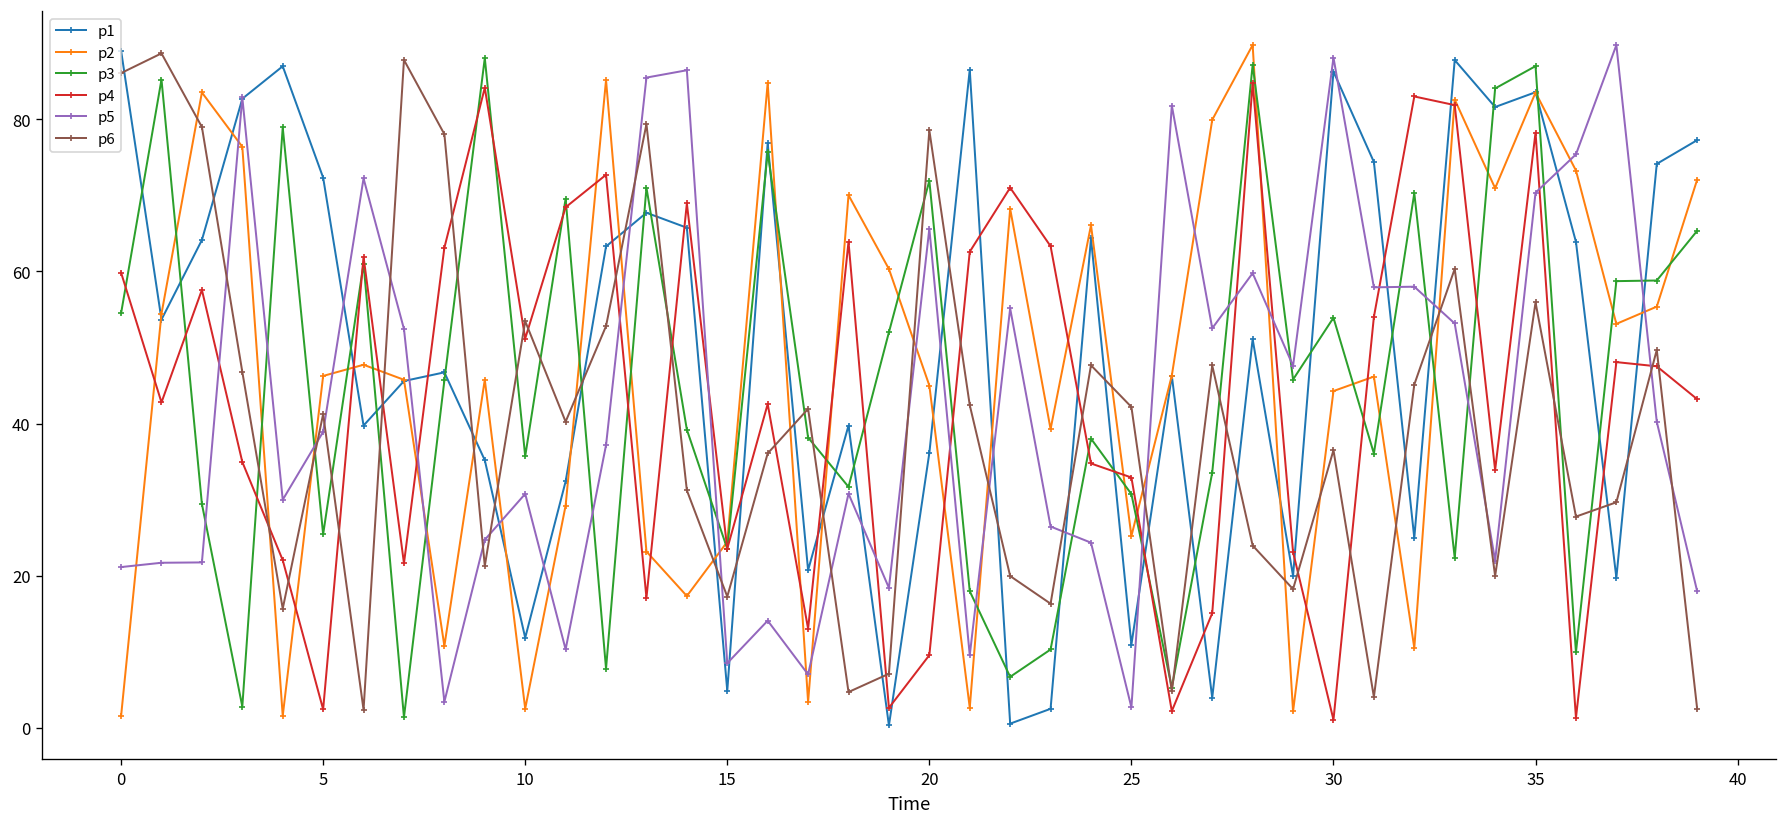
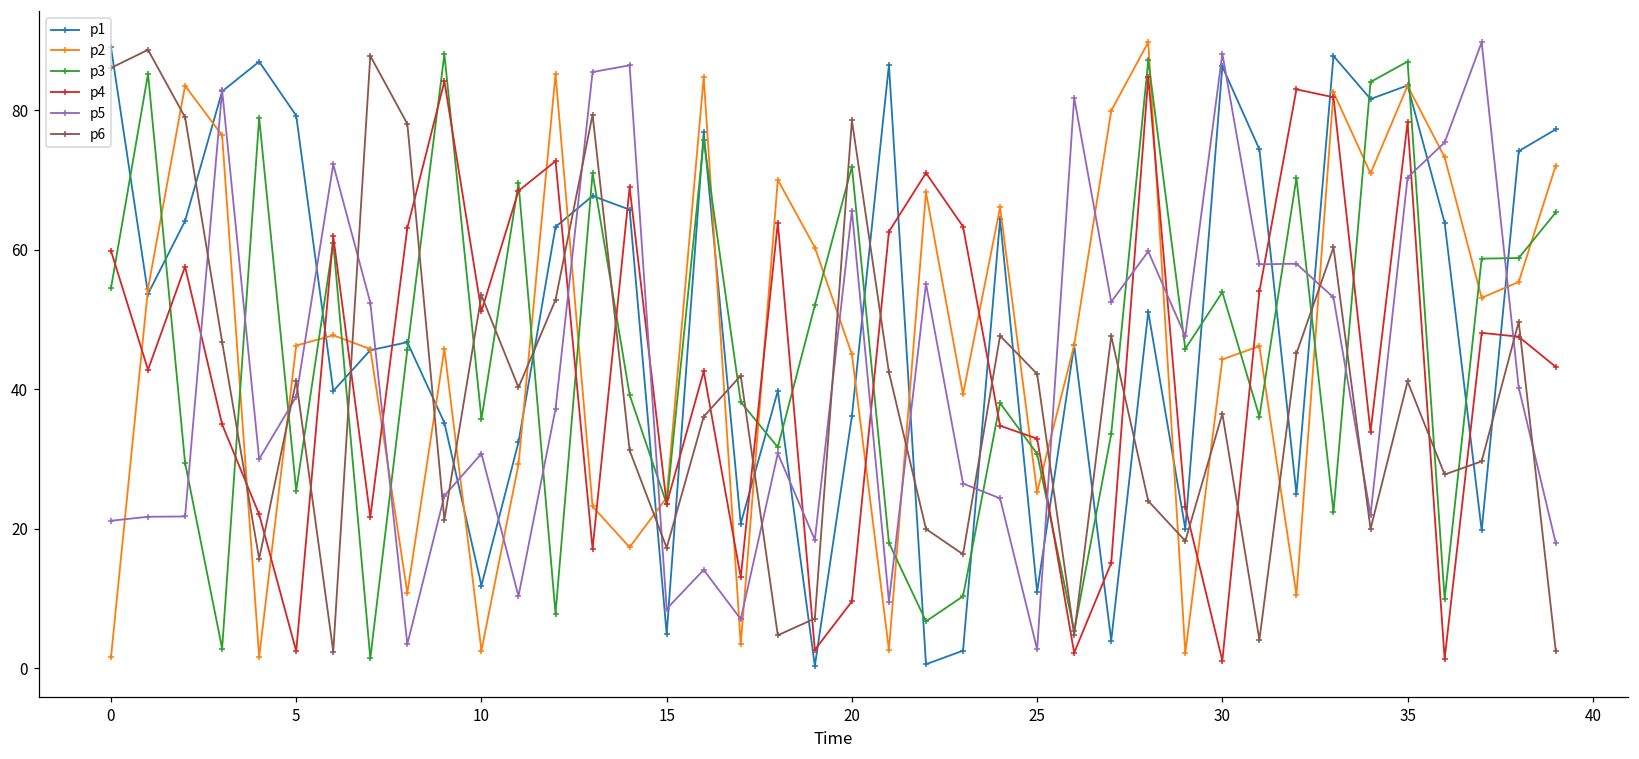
  {
    "p1": {
-     "5": 72,
+     "5": 79,
      "10": 12,
      "15": 5,
      "20": 36,
      "25": 11,
      "30": 86
    },
    "p2": {
      "0": 2,
      "5": 46,
      "10": 3,
      "15": 24,
      "20": 45,
      "25": 25,
      "30": 44
    },
    "p3": {
      "0": 54,
      "5": 25,
      "10": 36,
      "20": 72,
      "25": 31,
      "30": 54,
      "35": 87
    },
    "p4": {
      "0": 60,
      "5": 2,
      "10": 51,
      "20": 10,
      "25": 33,
      "30": 1,
      "35": 78
    },
    "p5": {
      "0": 21,
      "5": 39,
      "10": 31,
      "15": 9,
      "20": 66,
      "25": 3,
      "30": 88,
      "35": 70
    },
    "p6": {
      "5": 41,
      "10": 53,
      "15": 17,
      "20": 79,
      "25": 42,
      "30": 37,
-     "35": 56
+     "35": 41
    }
  }
